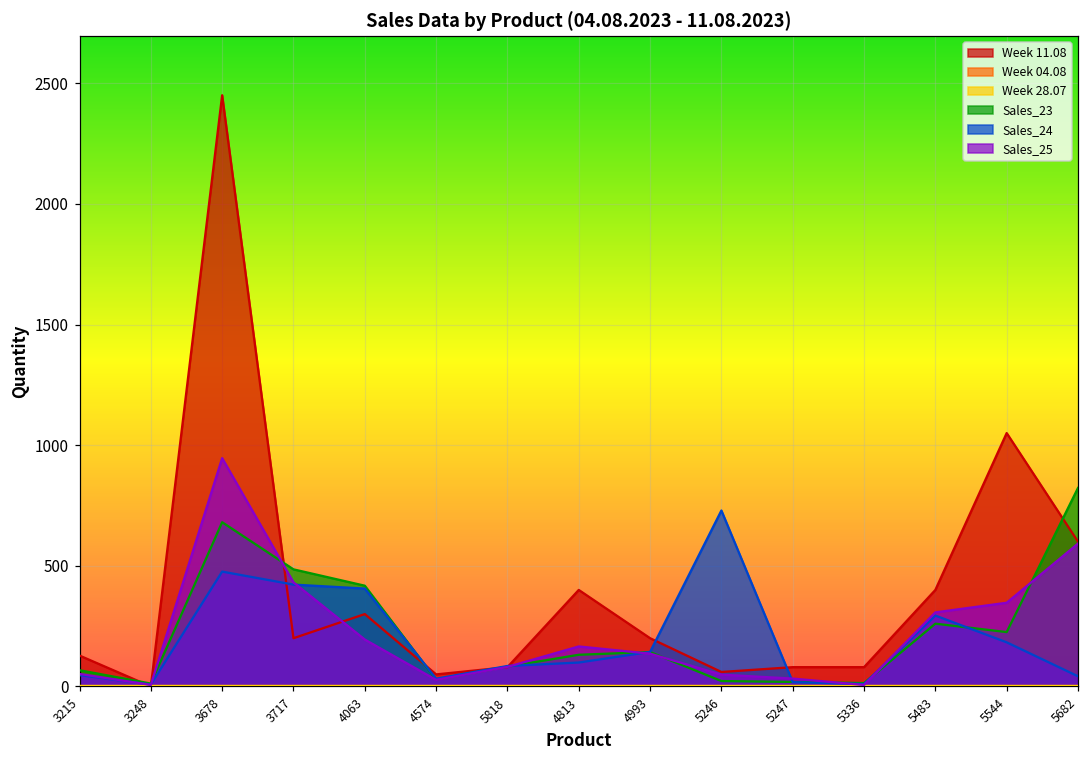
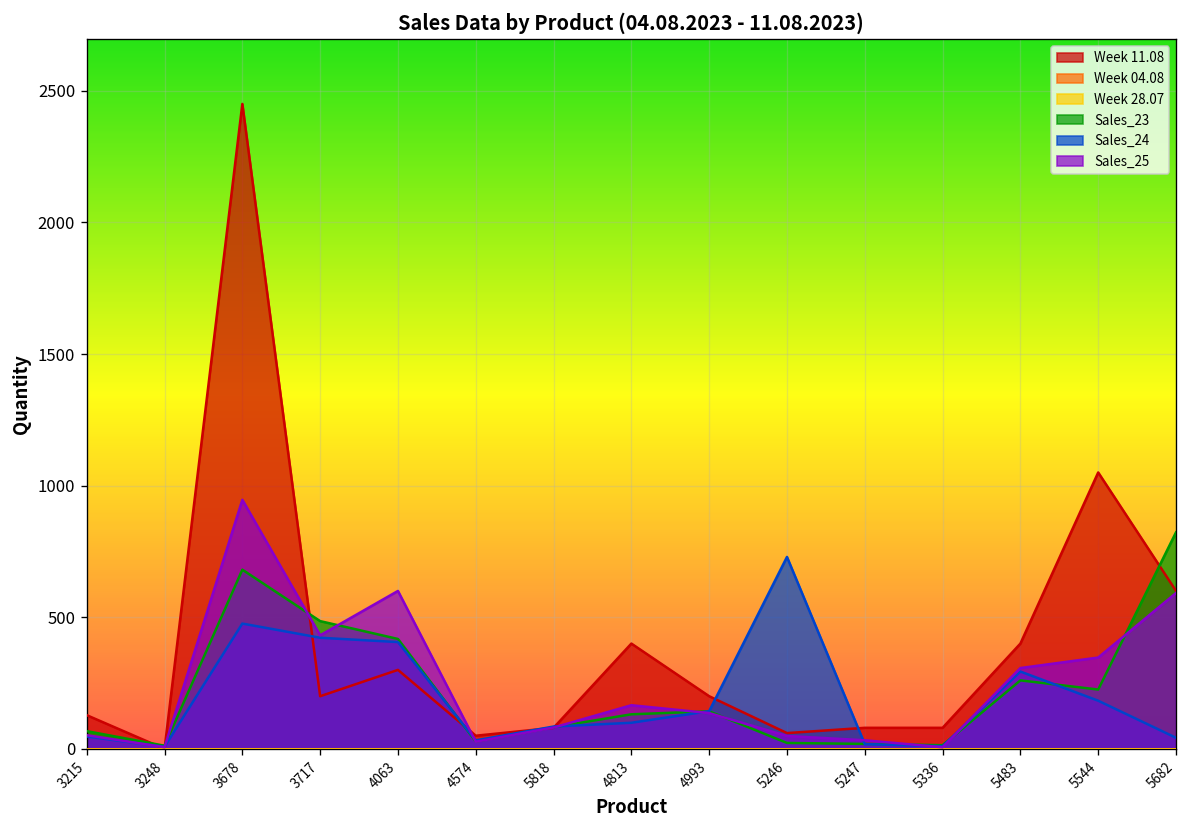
  {
    "Week 11.08": {
      "3215": 130,
      "3678": 2450,
      "3717": 200,
      "4063": 300,
      "4574": 50,
      "4813": 400,
      "4993": 200,
      "5247": 80,
      "5336": 80,
      "5483": 400,
      "5544": 1050
    },
    "Week 28.07": {
      "3215": 0,
      "3678": 0,
      "3717": 0,
      "4063": 0,
      "4574": 0,
      "5818": 0,
      "4813": 0,
      "4993": 0,
      "5246": 0,
      "5247": 0,
      "5483": 0,
      "5544": 0,
      "5682": 0
    },
    "Sales_23": {
      "3215": 70,
      "3678": 680,
      "3717": 490,
      "4063": 420,
      "4813": 130,
      "5246": 20,
      "5483": 260,
      "5544": 230,
      "5682": 820
    },
    "Sales_24": {
      "3678": 480,
      "4063": 410,
      "4813": 100,
      "5246": 730,
      "5483": 290,
      "5544": 180,
      "5682": 40
    },
    "Sales_25": {
      "3678": 950,
-     "4063": 190,
+     "4063": 600,
      "4813": 170,
      "5247": 30,
      "5483": 310,
      "5544": 350
    }
  }
